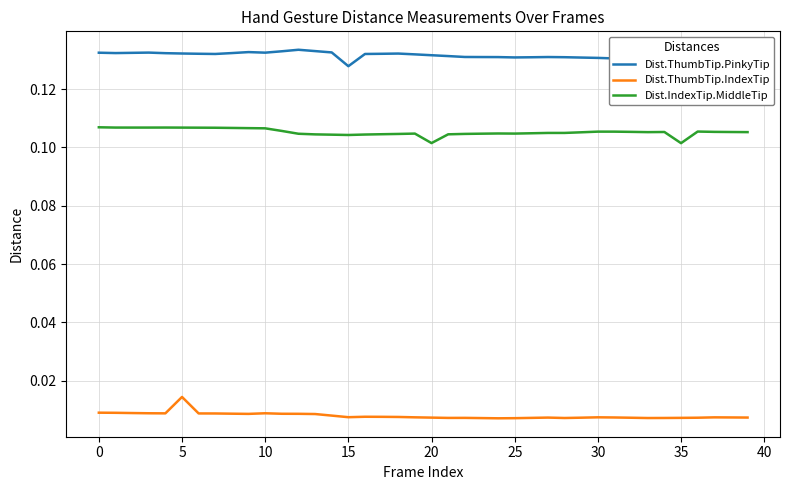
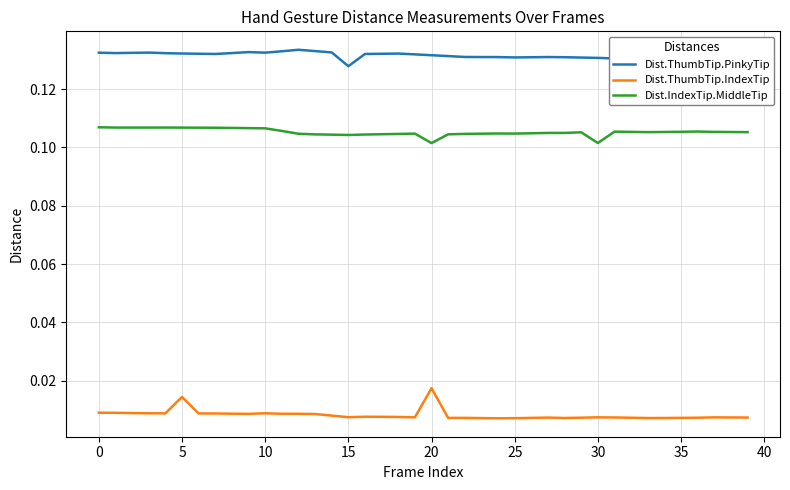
  {
    "Dist.ThumbTip.PinkyTip": {
      "0": 0.132,
      "5": 0.132,
      "10": 0.133,
      "15": 0.128,
      "20": 0.132,
      "25": 0.131,
      "30": 0.131
    },
    "Dist.ThumbTip.IndexTip": {
      "0": 0.009,
      "5": 0.014,
      "10": 0.009,
      "15": 0.007,
-     "20": 0.007,
+     "20": 0.017,
      "25": 0.007,
      "30": 0.007,
      "35": 0.007
    },
    "Dist.IndexTip.MiddleTip": {
      "0": 0.107,
      "5": 0.107,
      "10": 0.107,
      "15": 0.104,
      "20": 0.101,
      "25": 0.105,
-     "30": 0.105,
-     "35": 0.101
+     "30": 0.102,
+     "35": 0.105
    }
  }
